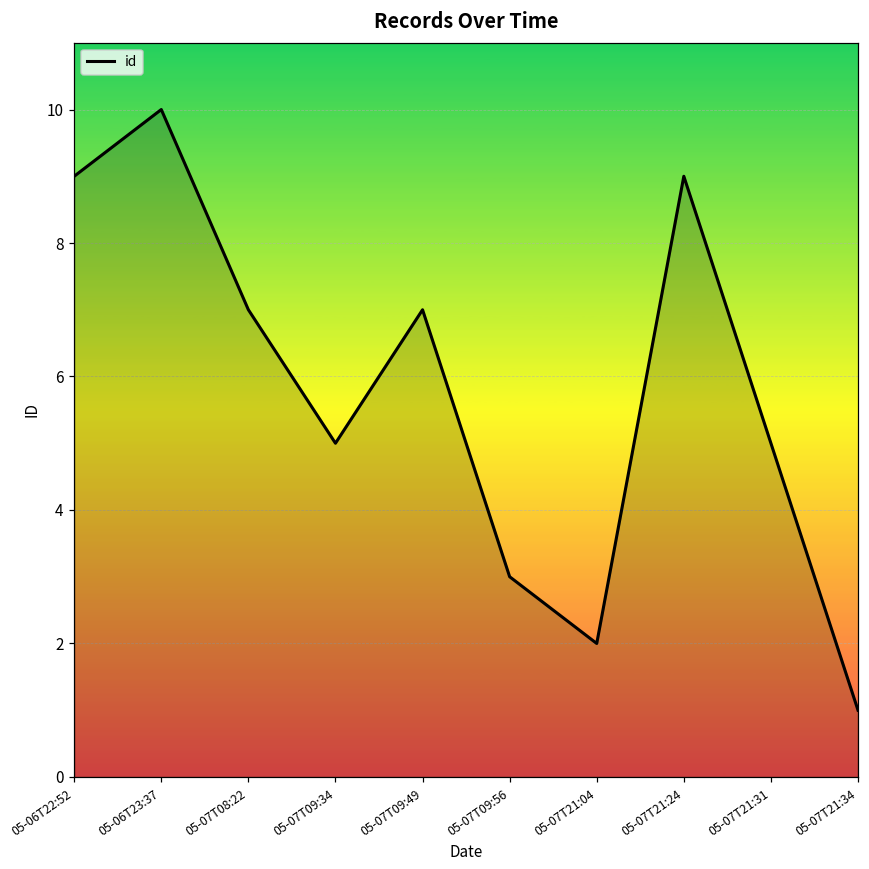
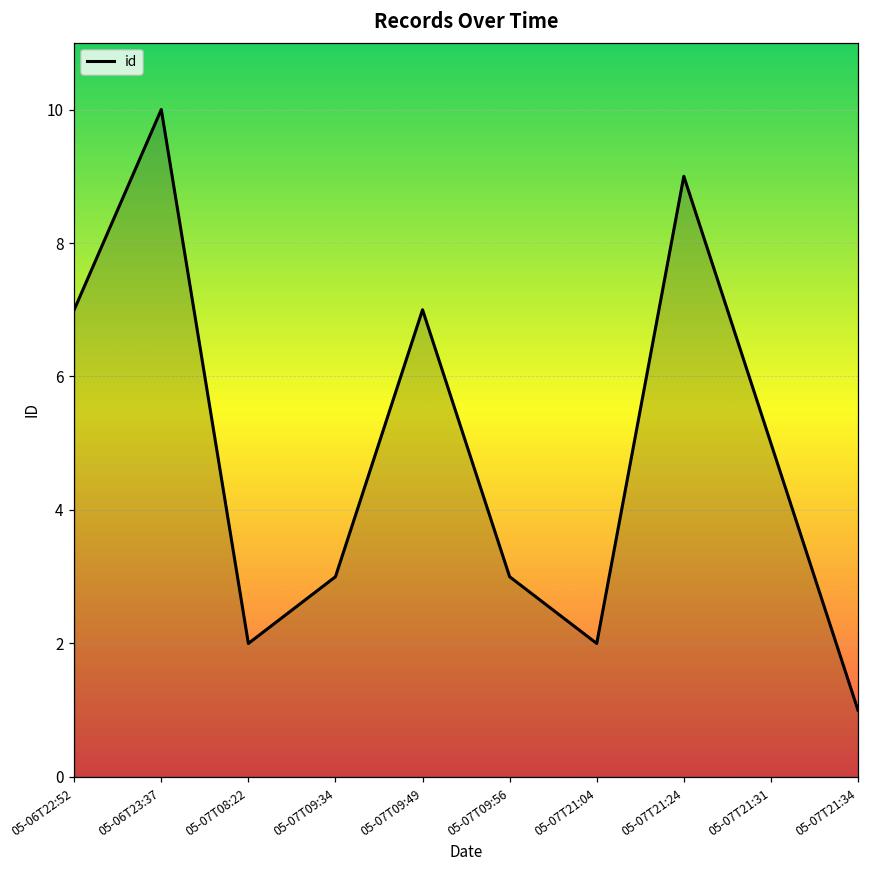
  {
-   "05-06T22:52": 9,
+   "05-06T22:52": 7,
    "05-06T23:37": 10,
-   "05-07T08:22": 7,
-   "05-07T09:34": 5,
+   "05-07T08:22": 2,
+   "05-07T09:34": 3,
    "05-07T09:49": 7,
    "05-07T09:56": 3,
    "05-07T21:04": 2,
    "05-07T21:24": 9,
    "05-07T21:31": 5,
    "05-07T21:34": 1
  }
